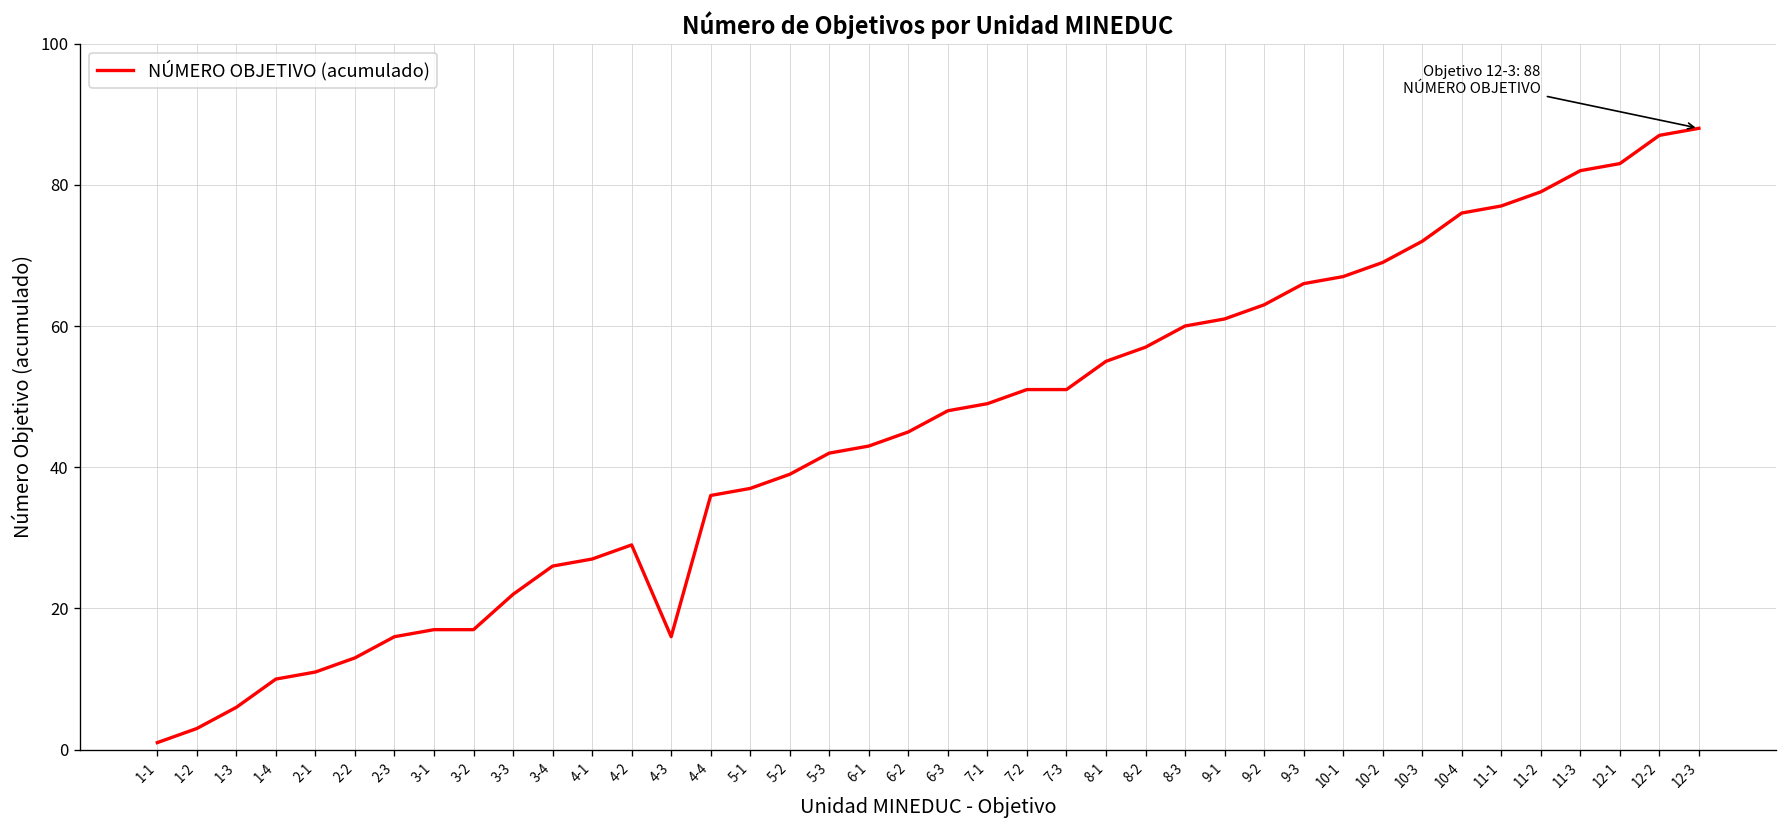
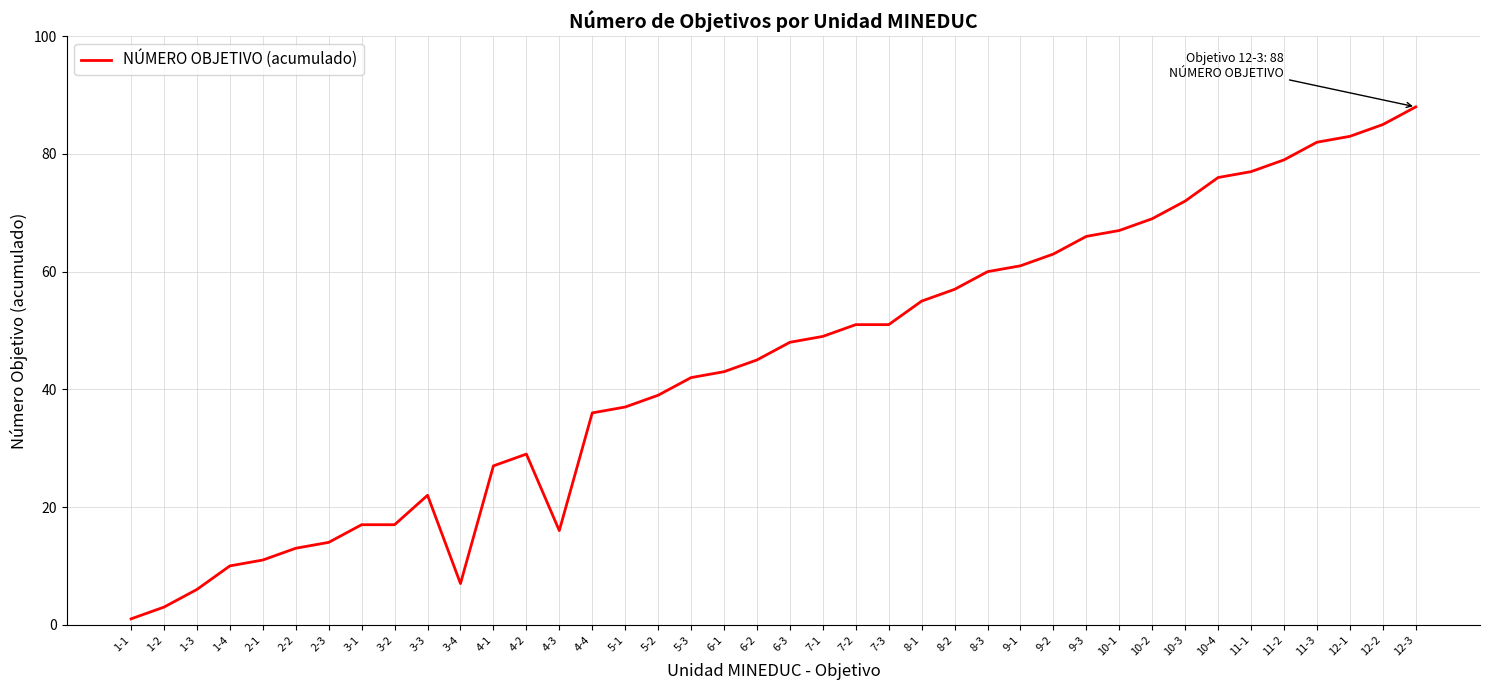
  {
    "1-1": 1,
    "1-2": 3,
    "1-3": 6,
    "1-4": 10,
    "2-1": 11,
    "2-2": 13,
-   "2-3": 16,
+   "2-3": 14,
    "3-1": 17,
    "3-2": 17,
    "3-3": 22,
-   "3-4": 26,
+   "3-4": 7,
    "4-1": 27,
    "4-2": 29,
    "4-3": 16,
    "4-4": 36,
    "5-1": 37,
    "5-2": 39,
    "5-3": 42,
    "6-1": 43,
    "6-2": 45,
    "6-3": 48,
    "7-1": 49,
    "7-2": 51,
    "7-3": 51,
    "8-1": 55,
    "8-2": 57,
    "8-3": 60,
    "9-1": 61,
    "9-2": 63,
    "9-3": 66,
    "10-1": 67,
    "10-2": 69,
    "10-3": 72,
    "10-4": 76,
    "11-1": 77,
    "11-2": 79,
    "11-3": 82,
    "12-1": 83,
-   "12-2": 87
+   "12-2": 85
  }
